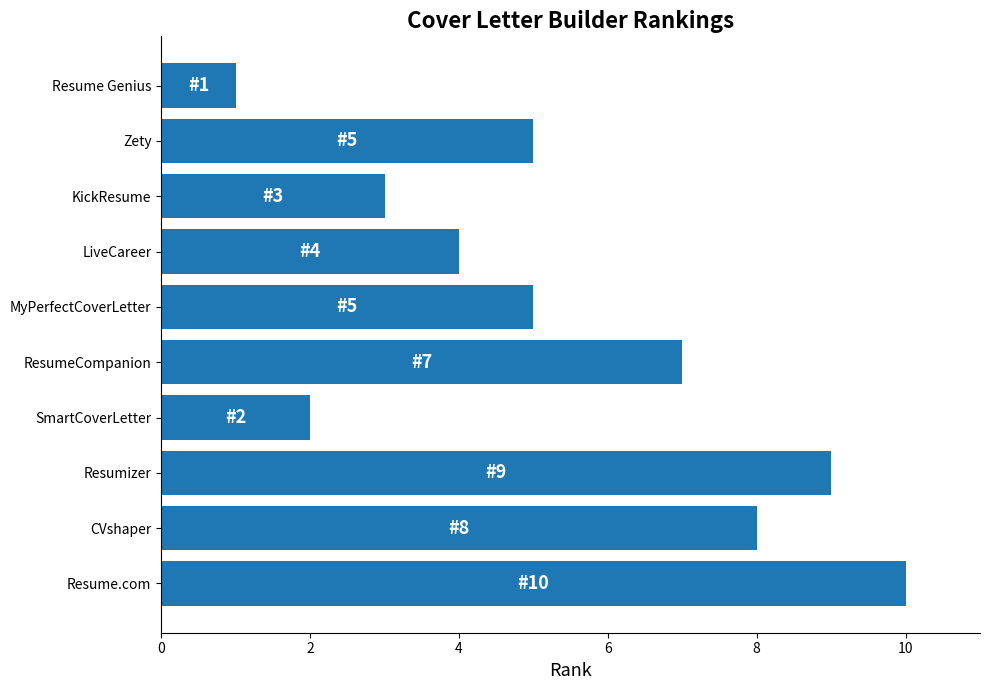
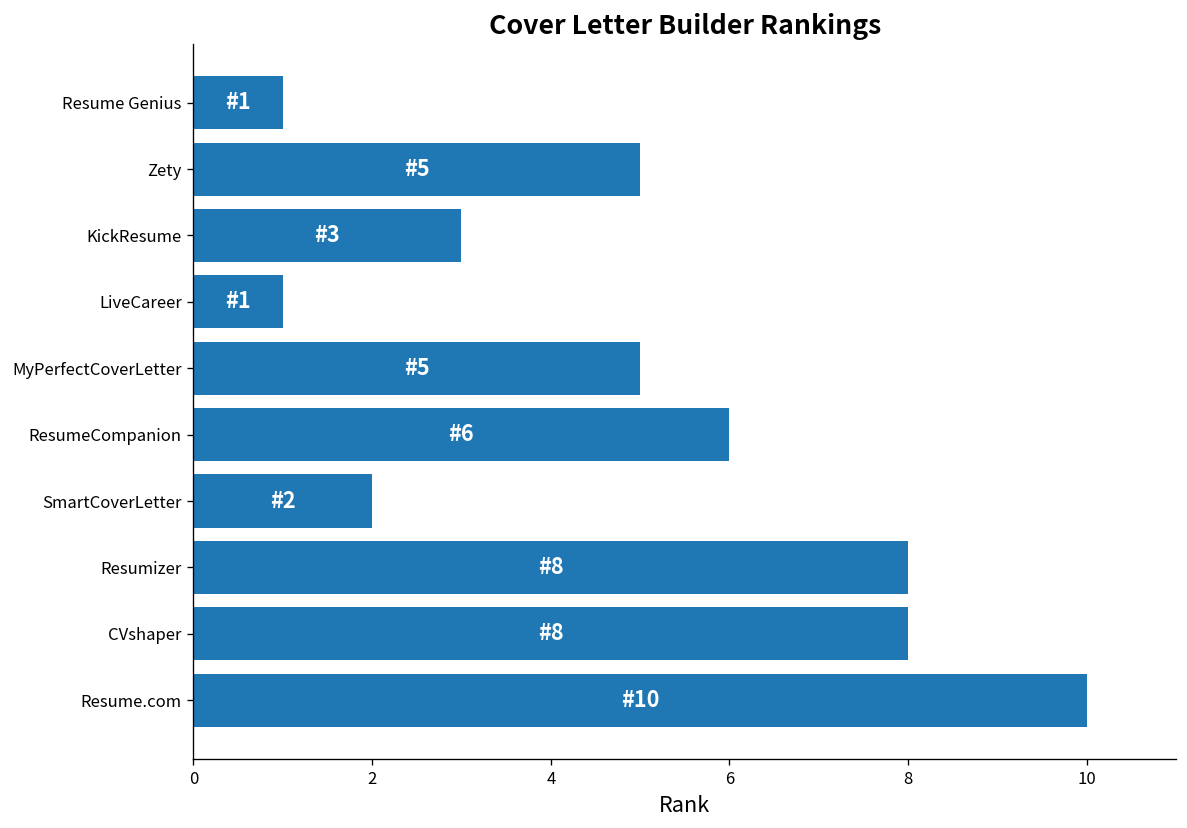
  {
    "Resume Genius": 1,
    "Zety": 5,
    "KickResume": 3,
-   "LiveCareer": 4,
+   "LiveCareer": 1,
    "MyPerfectCoverLetter": 5,
-   "ResumeCompanion": 7,
+   "ResumeCompanion": 6,
    "SmartCoverLetter": 2,
-   "Resumizer": 9,
+   "Resumizer": 8,
    "CVshaper": 8,
    "Resume.com": 10
  }
